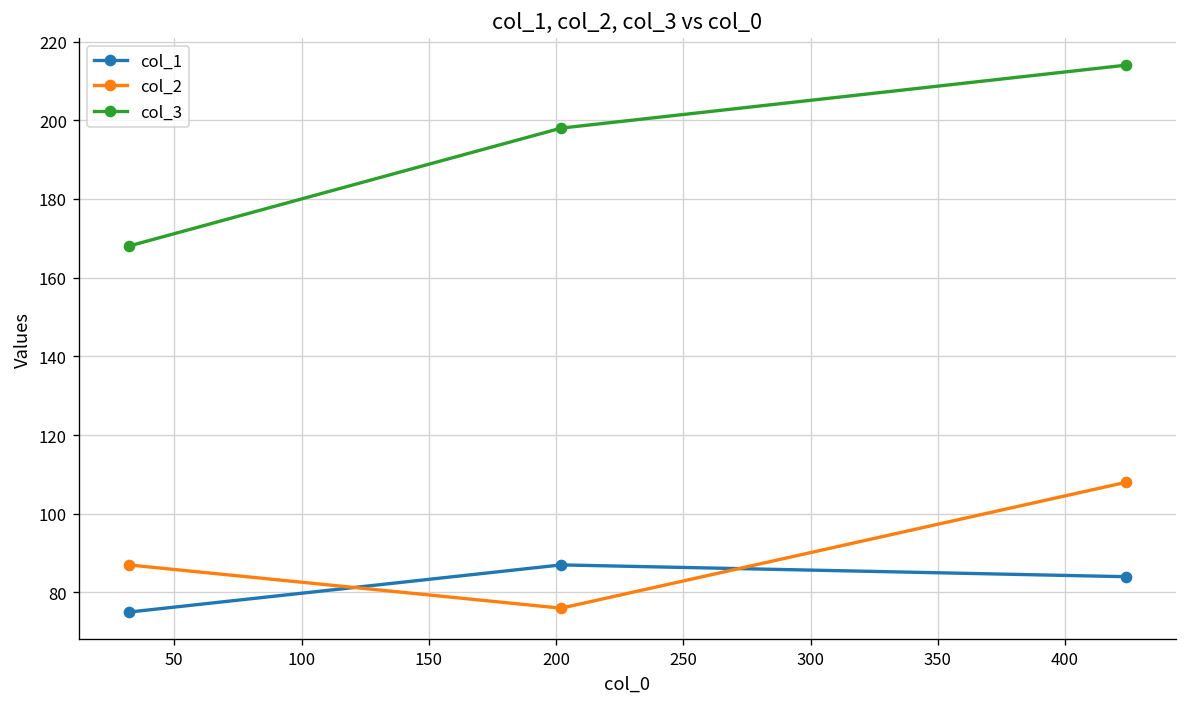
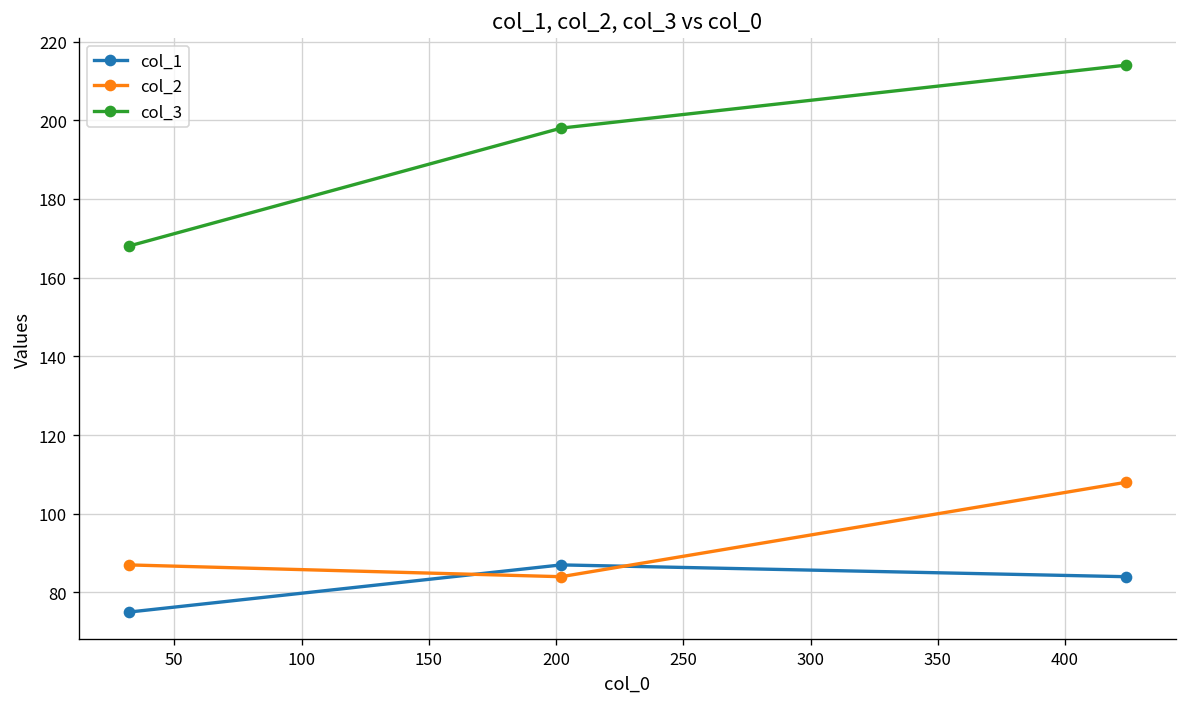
  {
    "col_1": {
      "200": 87
    },
    "col_2": {
-     "200": 76
+     "200": 84
    },
    "col_3": {
      "200": 198
    }
  }
